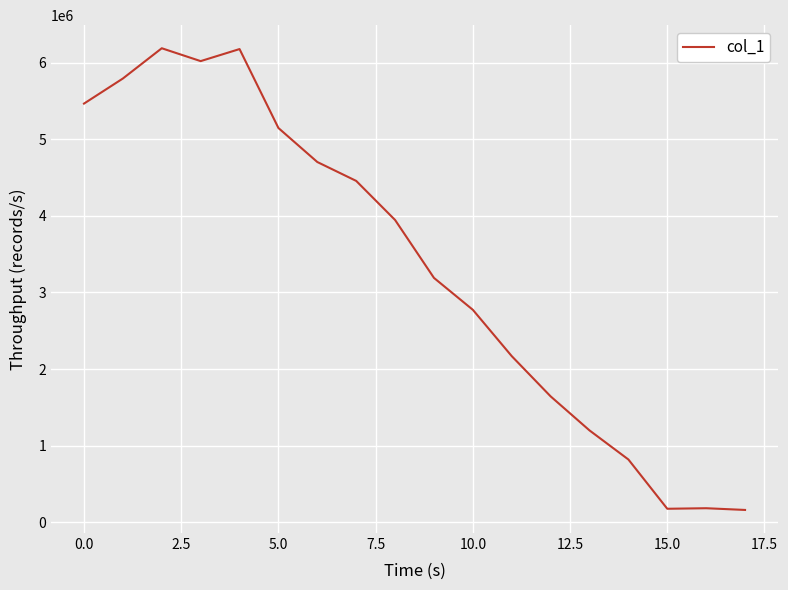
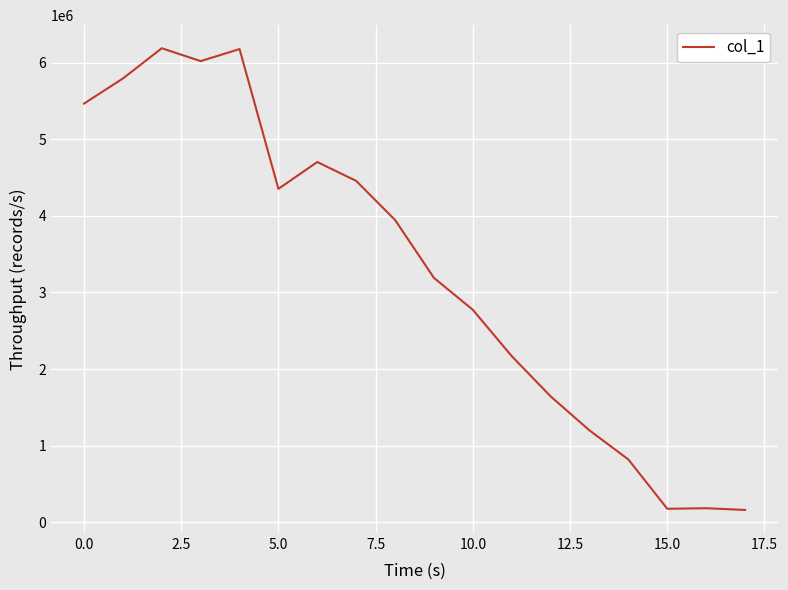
  {
    "0.0": 5500000,
-   "5.0": 5100000,
+   "5.0": 4400000,
    "10.0": 2800000,
    "15.0": 200000
  }
